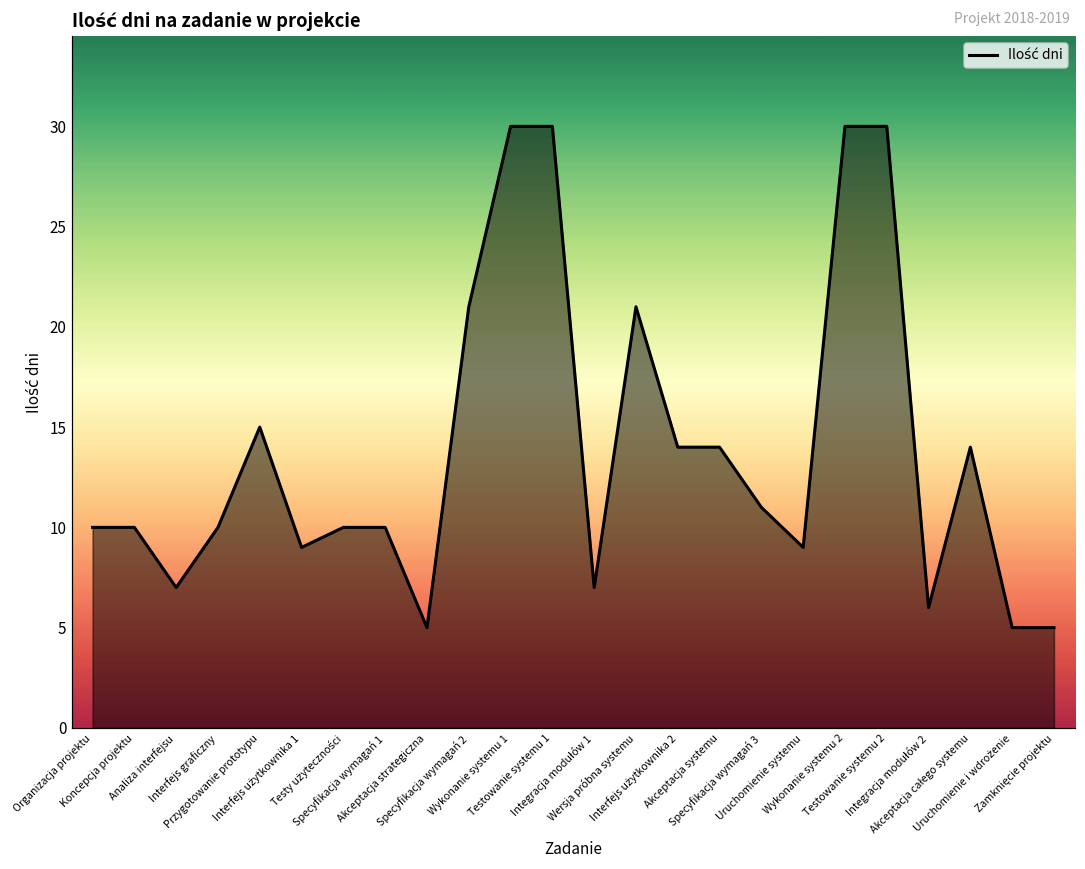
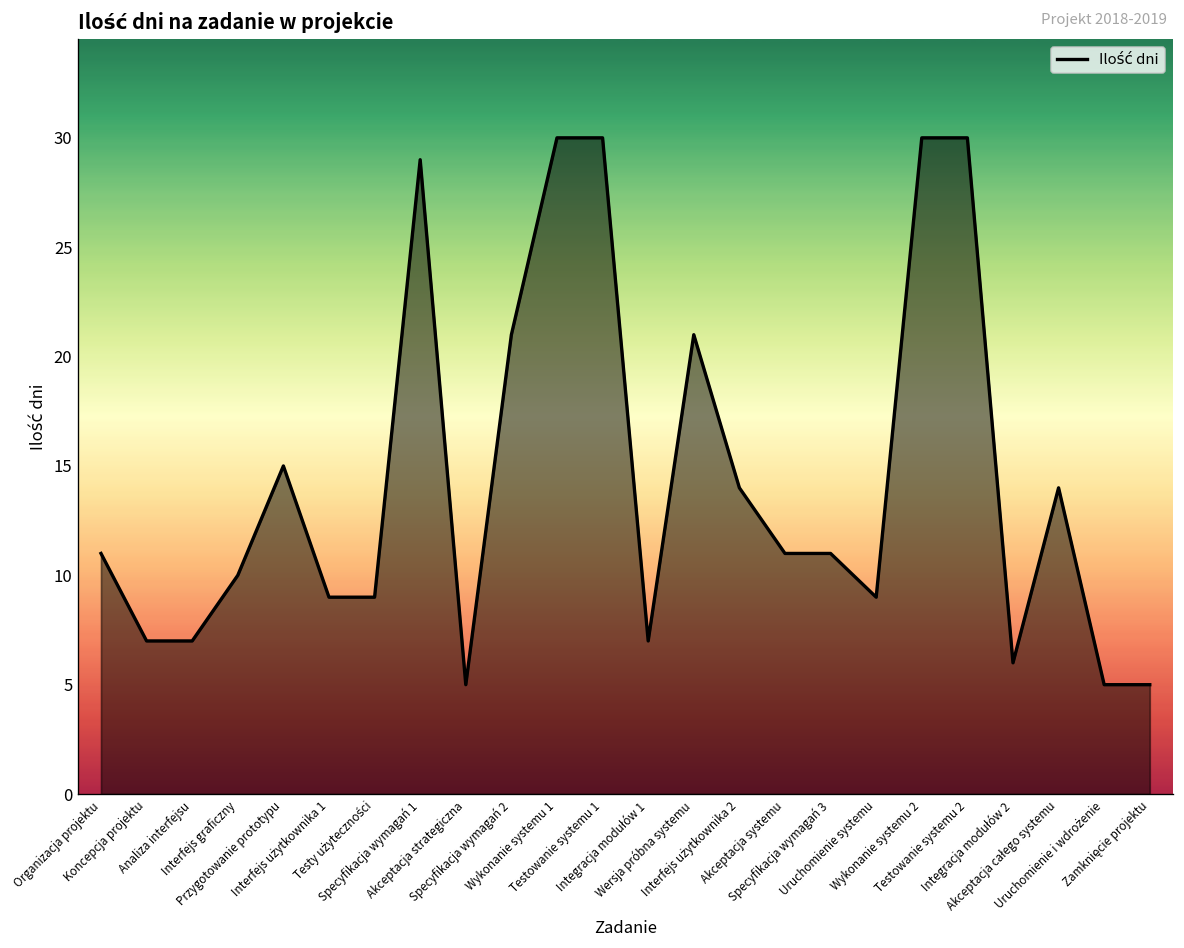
  {
-   "Organizacja projektu": 10,
-   "Koncepcja projektu": 10,
+   "Organizacja projektu": 11,
+   "Koncepcja projektu": 7,
    "Analiza interfejsu": 7,
    "Interfejs graficzny": 10,
    "Przygotowanie prototypu": 15,
    "Interfejs użytkownika 1": 9,
-   "Testy użyteczności": 10,
-   "Specyfikacja wymagań 1": 10,
+   "Testy użyteczności": 9,
+   "Specyfikacja wymagań 1": 29,
    "Akceptacja strategiczna": 5,
    "Specyfikacja wymagań 2": 21,
    "Wykonanie systemu 1": 30,
    "Testowanie systemu 1": 30,
    "Integracja modułów 1": 7,
    "Wersja próbna systemu": 21,
    "Interfejs użytkownika 2": 14,
-   "Akceptacja systemu": 14,
+   "Akceptacja systemu": 11,
    "Specyfikacja wymagań 3": 11,
    "Uruchomienie systemu": 9,
    "Wykonanie systemu 2": 30,
    "Testowanie systemu 2": 30,
    "Integracja modułów 2": 6,
    "Akceptacja całego systemu": 14,
    "Uruchomienie i wdrożenie": 5,
    "Zamknięcie projektu": 5
  }
